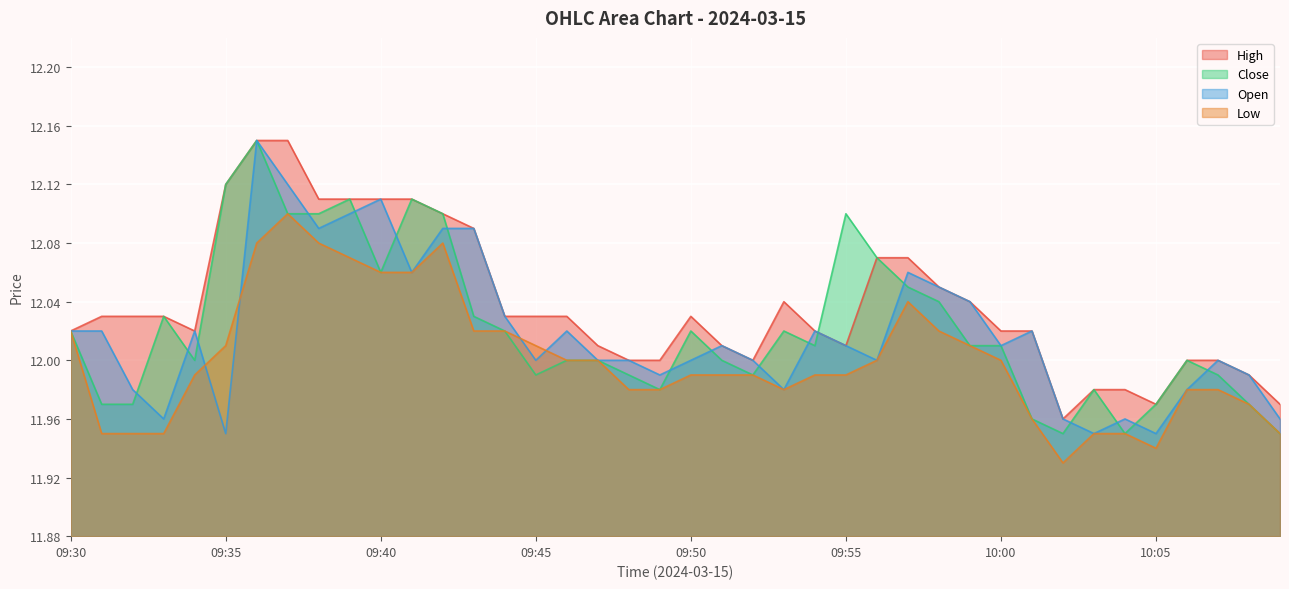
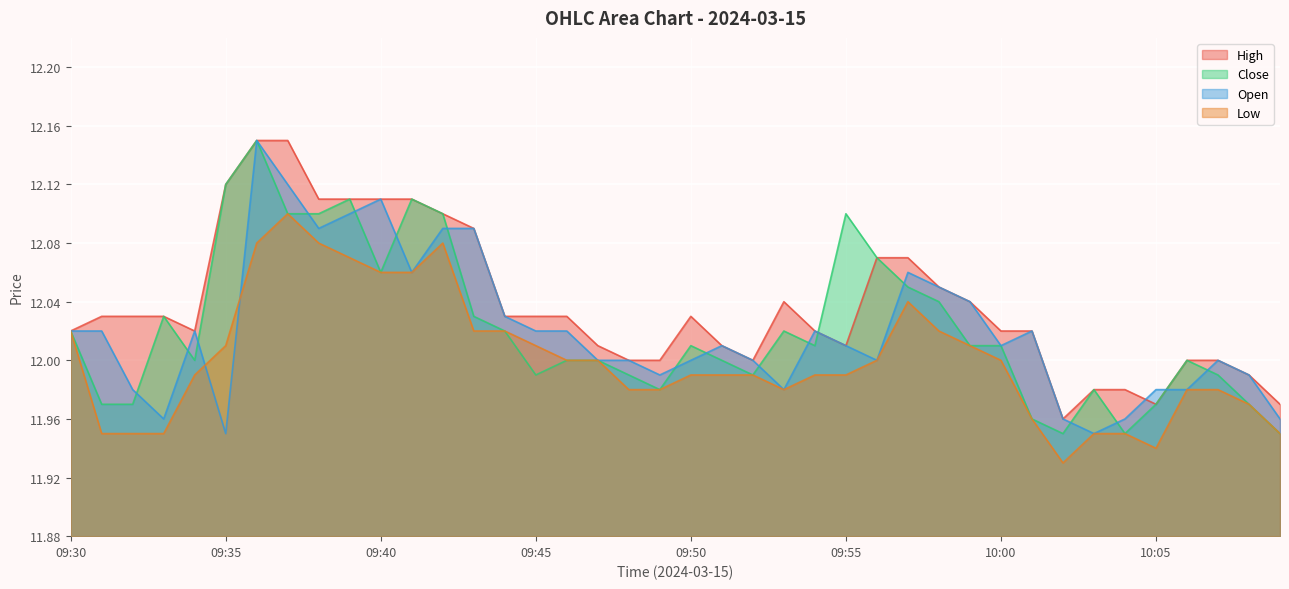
  {
    "Close": {
      "09:45": 11.99,
-     "09:50": 12.02,
+     "09:50": 12.01,
      "09:55": 12.10
    },
    "Open": {
      "09:35": 11.95,
-     "09:45": 12.00,
+     "09:45": 12.02,
      "09:50": 12.00,
-     "10:05": 11.95
+     "10:05": 11.98
    }
  }
